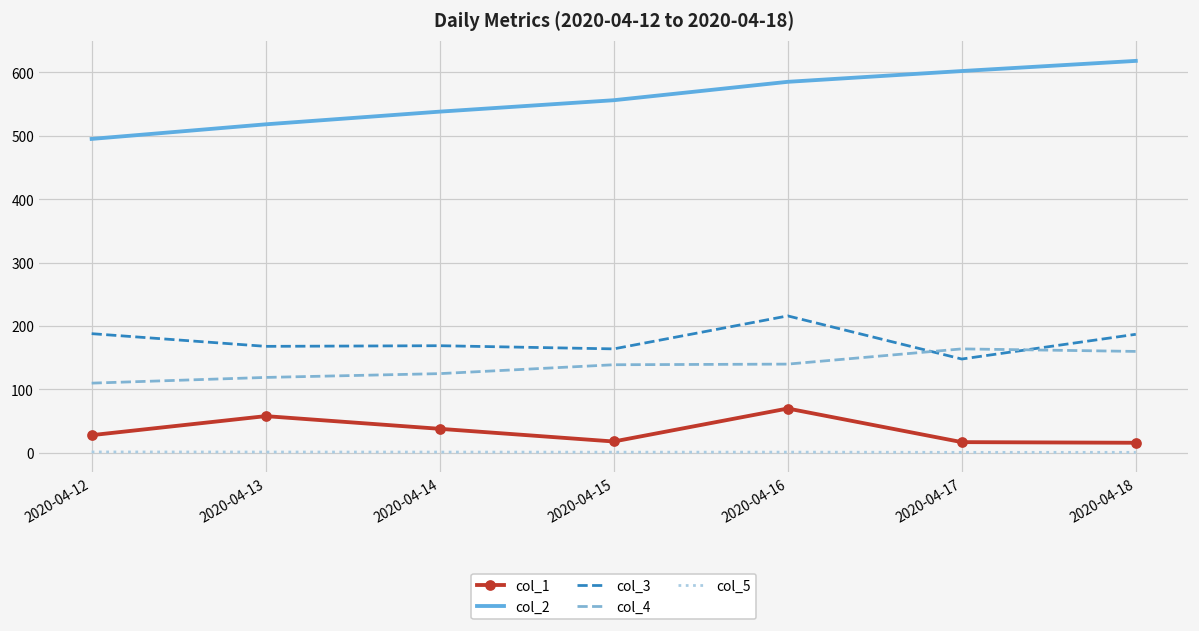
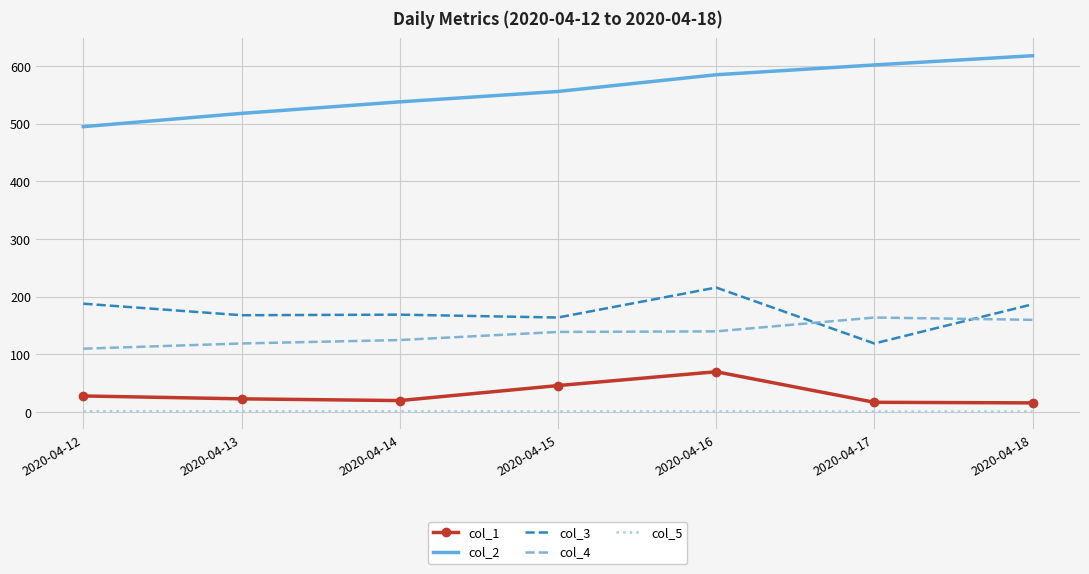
  {
    "col_1": {
      "2020-04-12": 30,
-     "2020-04-13": 60,
-     "2020-04-14": 40,
-     "2020-04-15": 20,
+     "2020-04-13": 20,
+     "2020-04-14": 20,
+     "2020-04-15": 50,
      "2020-04-16": 70,
      "2020-04-17": 20,
      "2020-04-18": 20
    },
    "col_3": {
      "2020-04-12": 190,
      "2020-04-13": 170,
      "2020-04-14": 170,
      "2020-04-15": 160,
      "2020-04-16": 220,
-     "2020-04-17": 150,
+     "2020-04-17": 120,
      "2020-04-18": 190
    }
  }
